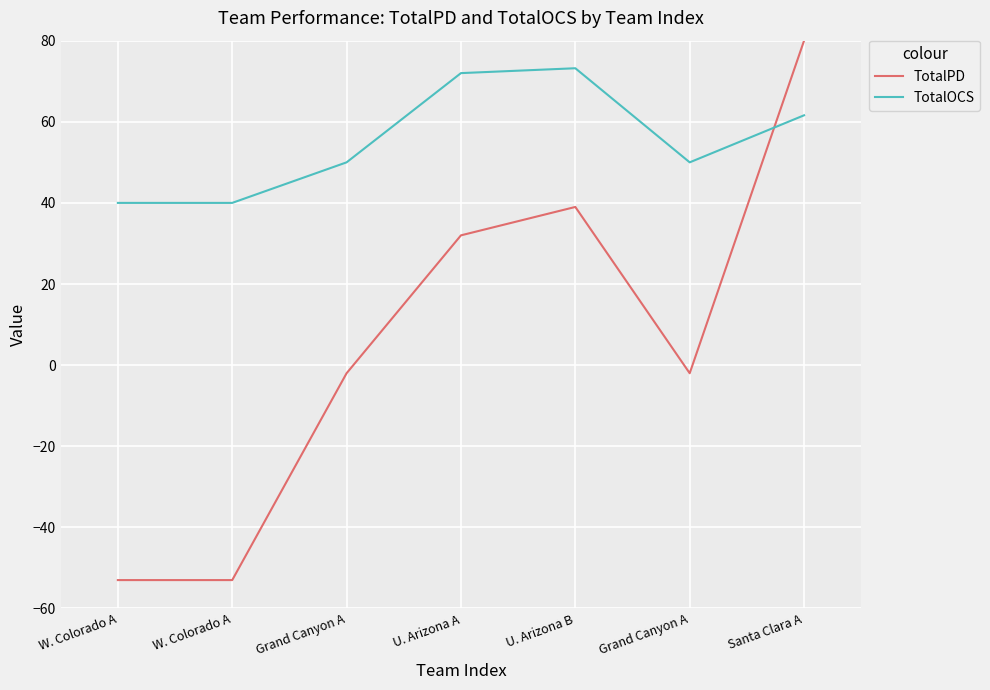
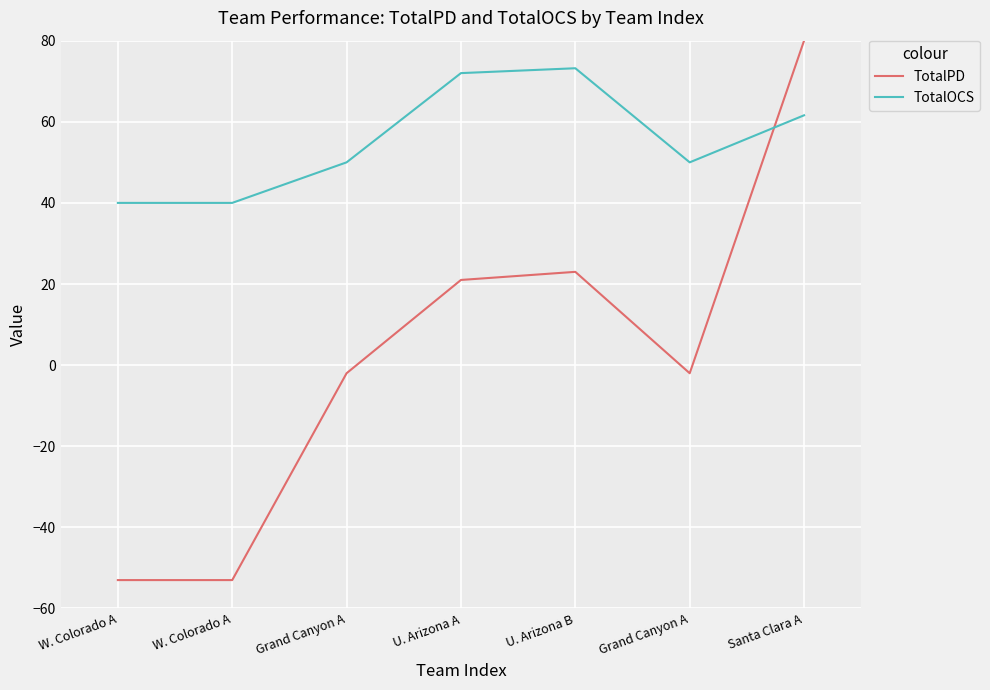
  {
    "TotalPD": {
-     "U. Arizona A": 32,
-     "U. Arizona B": 39,
+     "U. Arizona A": 21,
+     "U. Arizona B": 23,
      "Santa Clara A": 80
    },
    "TotalOCS": {
      "U. Arizona A": 72,
      "U. Arizona B": 73,
      "Santa Clara A": 62
    }
  }
